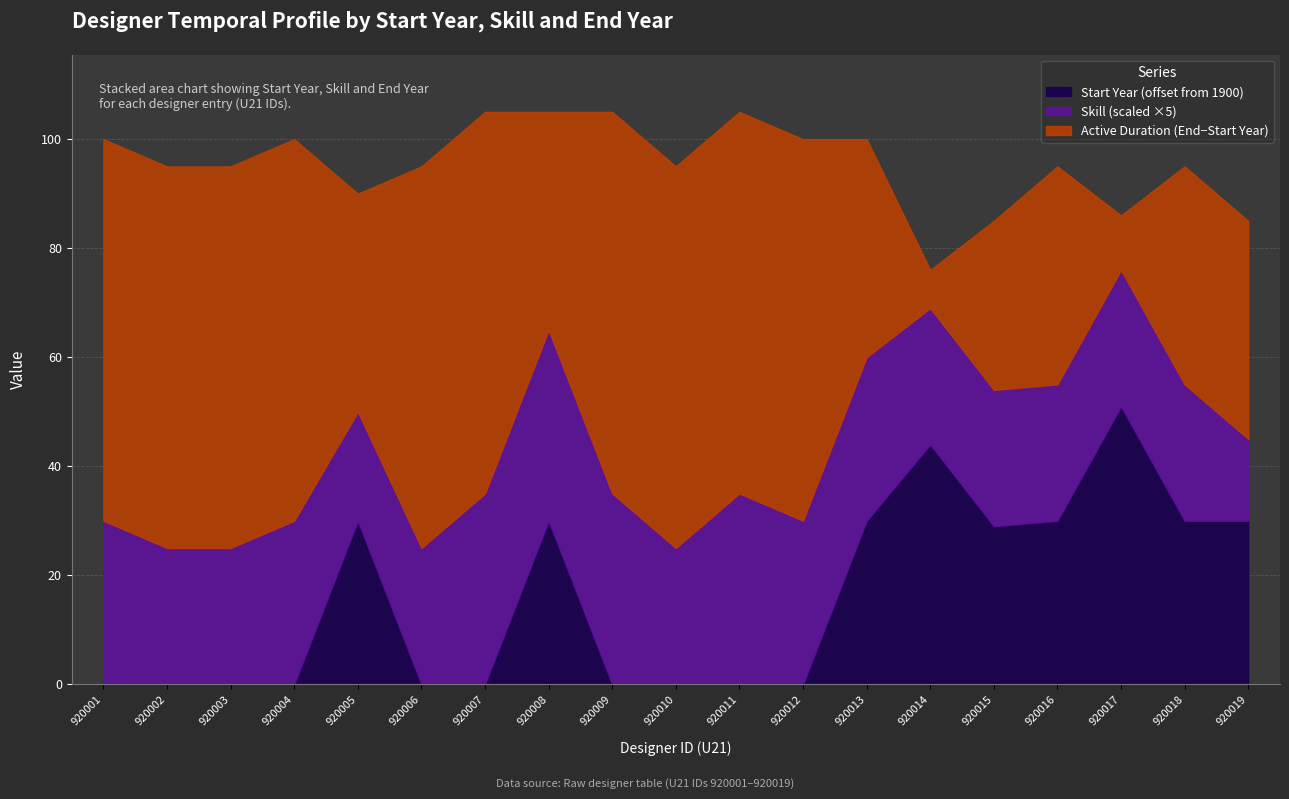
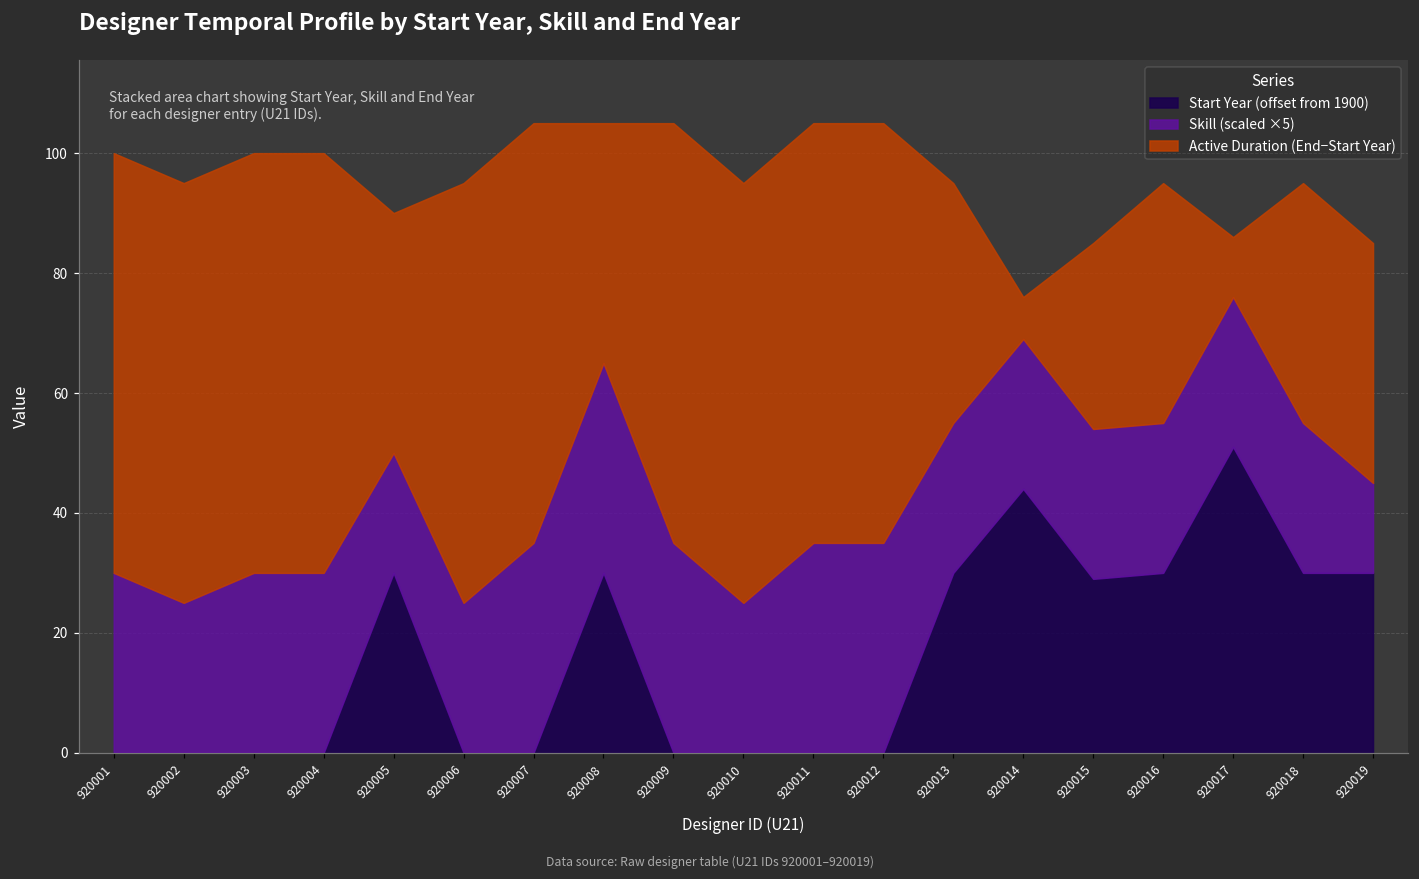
  {
    "Start Year (offset from 1900)": {
      "920001": 0,
      "920002": 0,
      "920003": 0,
      "920004": 0,
      "920005": 30,
      "920006": 0,
      "920007": 0,
      "920008": 30,
      "920009": 0,
      "920010": 0,
      "920011": 0,
      "920012": 0,
      "920013": 30,
      "920014": 44,
      "920015": 29,
      "920016": 30,
      "920017": 51,
      "920018": 30,
      "920019": 30
    },
    "Skill (scaled ×5)": {
      "920001": 30,
      "920002": 25,
-     "920003": 25,
+     "920003": 30,
      "920004": 30,
      "920005": 20,
      "920006": 25,
      "920007": 35,
      "920008": 35,
      "920009": 35,
      "920010": 25,
      "920011": 35,
-     "920012": 30,
-     "920013": 30,
+     "920012": 35,
+     "920013": 25,
      "920014": 25,
      "920015": 25,
      "920016": 25,
      "920017": 25,
      "920018": 25,
      "920019": 15
    },
    "Active Duration (End−Start Year)": {
      "920001": 70,
      "920002": 70,
      "920003": 70,
      "920004": 70,
      "920005": 40,
      "920006": 70,
      "920007": 70,
      "920008": 40,
      "920009": 70,
      "920010": 70,
      "920011": 70,
      "920012": 70,
      "920013": 40,
      "920014": 7,
      "920015": 31,
      "920016": 40,
      "920017": 10,
      "920018": 40,
      "920019": 40
    }
  }
